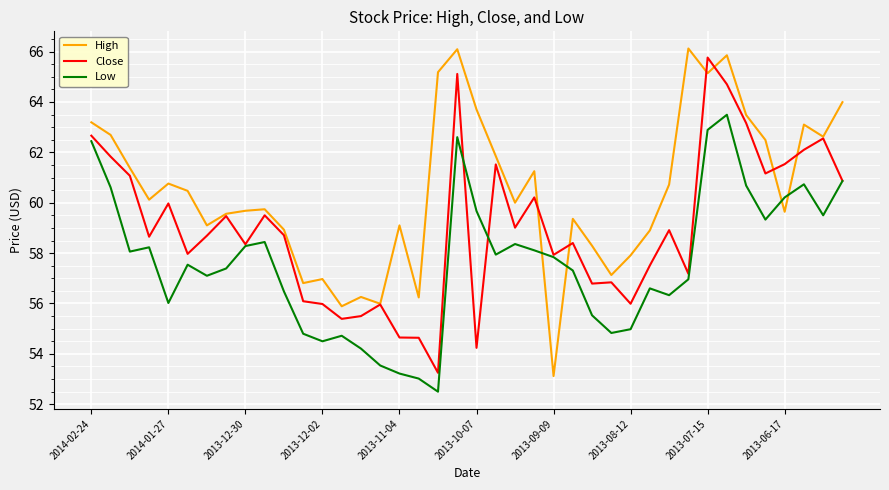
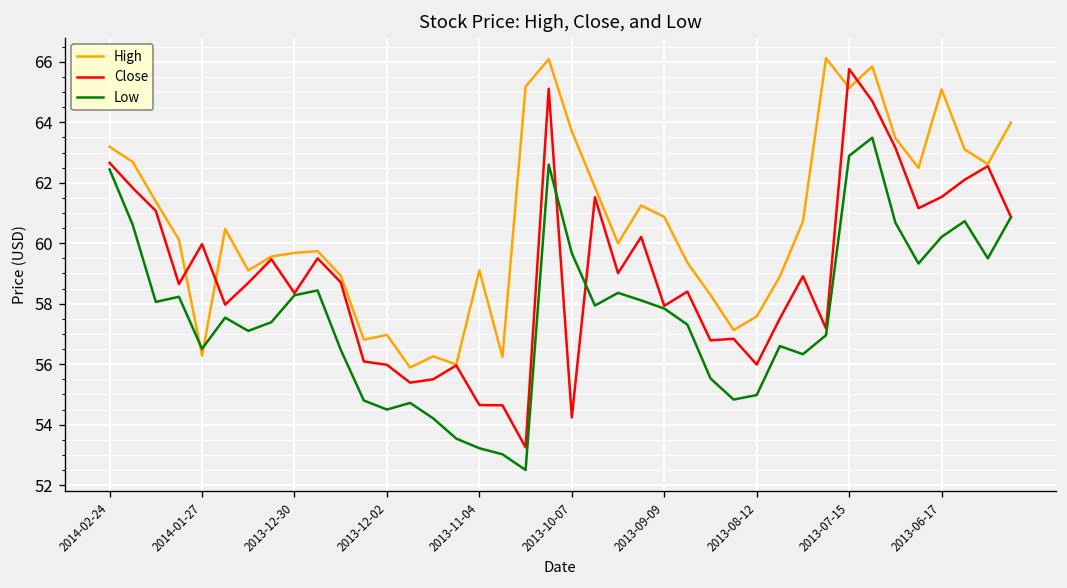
  {
    "High": {
      "2014-02-24": 63.2,
-     "2014-01-27": 60.8,
+     "2014-01-27": 56.3,
      "2013-12-30": 59.7,
      "2013-12-02": 57.0,
      "2013-11-04": 59.1,
      "2013-10-07": 63.7,
-     "2013-09-09": 53.1,
-     "2013-08-12": 57.9,
+     "2013-09-09": 60.9,
+     "2013-08-12": 57.6,
      "2013-07-15": 65.1,
-     "2013-06-17": 59.6
+     "2013-06-17": 65.1
    },
    "Close": {
      "2014-02-24": 62.7,
      "2014-01-27": 60.0,
      "2013-12-02": 56.0,
      "2013-11-04": 54.7,
      "2013-10-07": 54.2,
      "2013-08-12": 56.0,
      "2013-07-15": 65.8,
      "2013-06-17": 61.5
    },
    "Low": {
      "2014-02-24": 62.4,
-     "2014-01-27": 56.0,
+     "2014-01-27": 56.5,
      "2013-12-02": 54.5,
      "2013-11-04": 53.2,
      "2013-10-07": 59.7,
      "2013-08-12": 55.0,
      "2013-07-15": 62.9,
      "2013-06-17": 60.2
    }
  }
